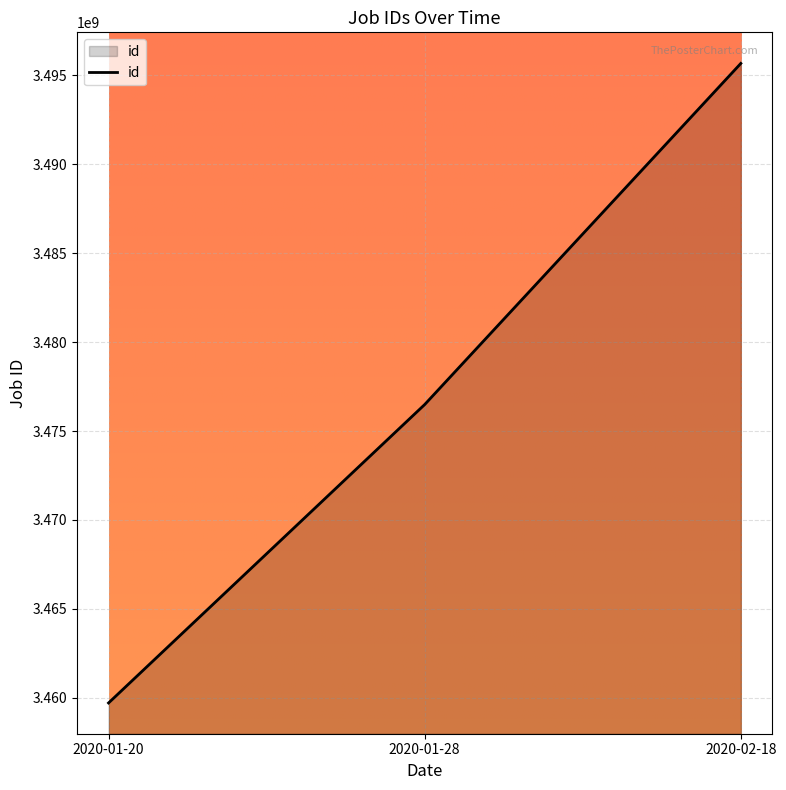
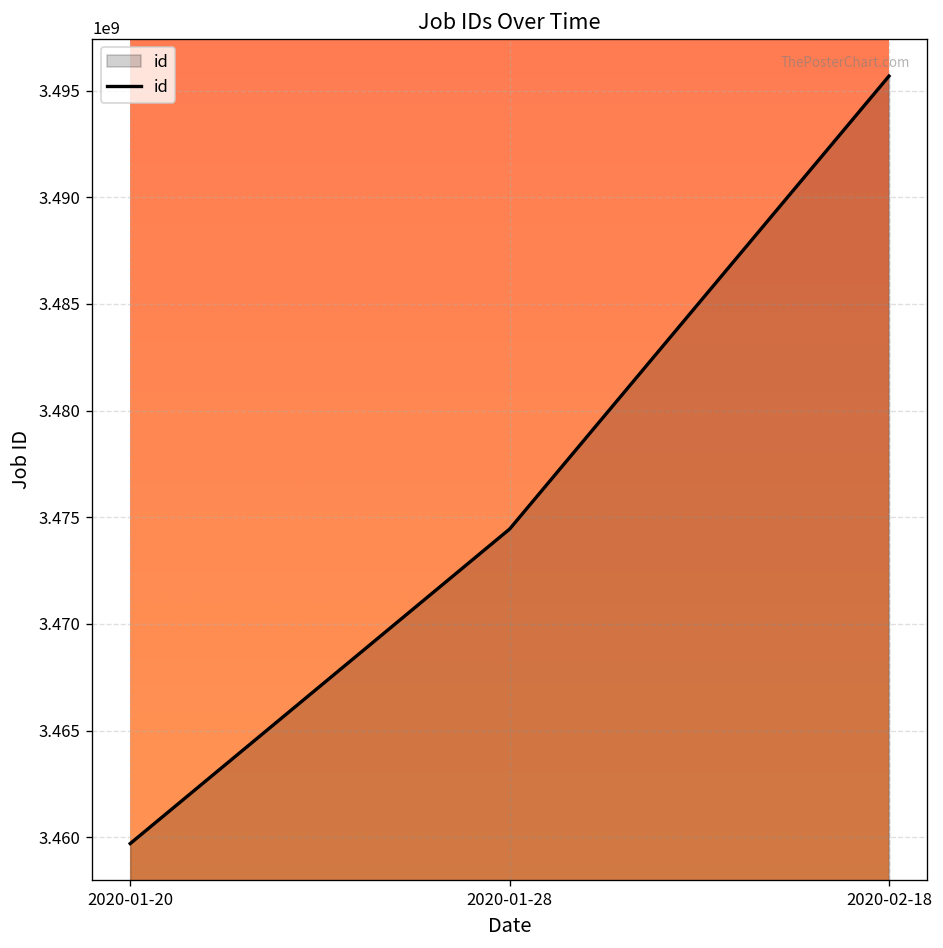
  {
    "2020-01-20": 3459700000,
-   "2020-01-28": 3476500000,
+   "2020-01-28": 3474400000,
    "2020-02-18": 3495700000
  }
